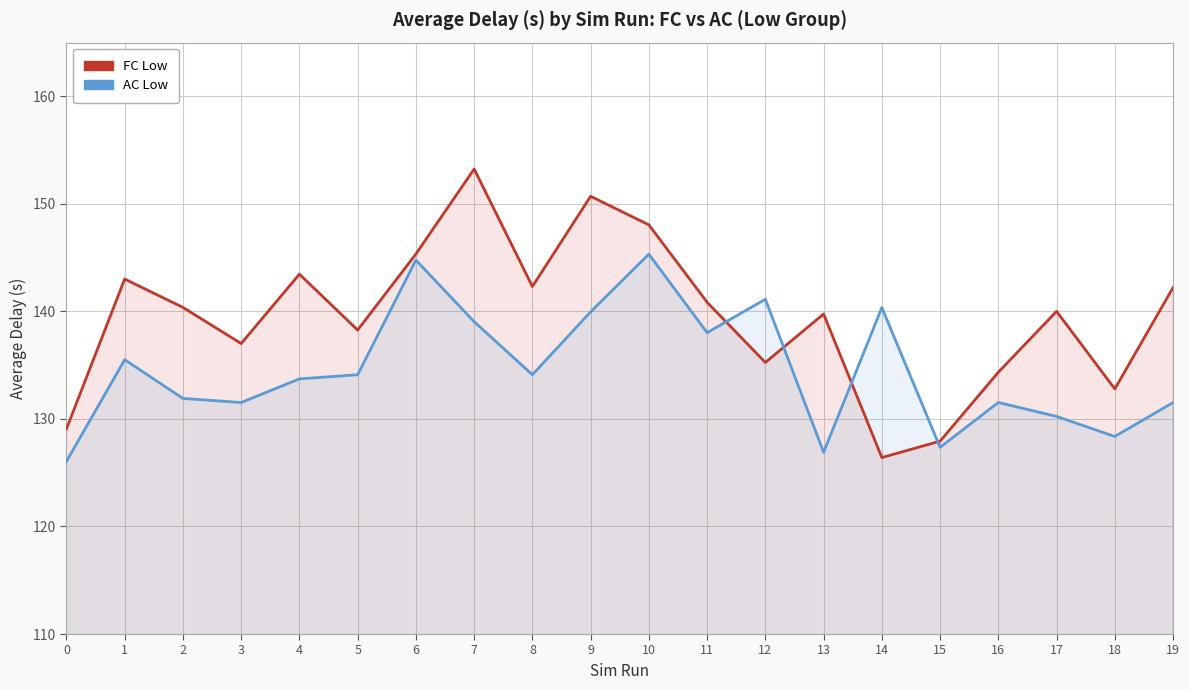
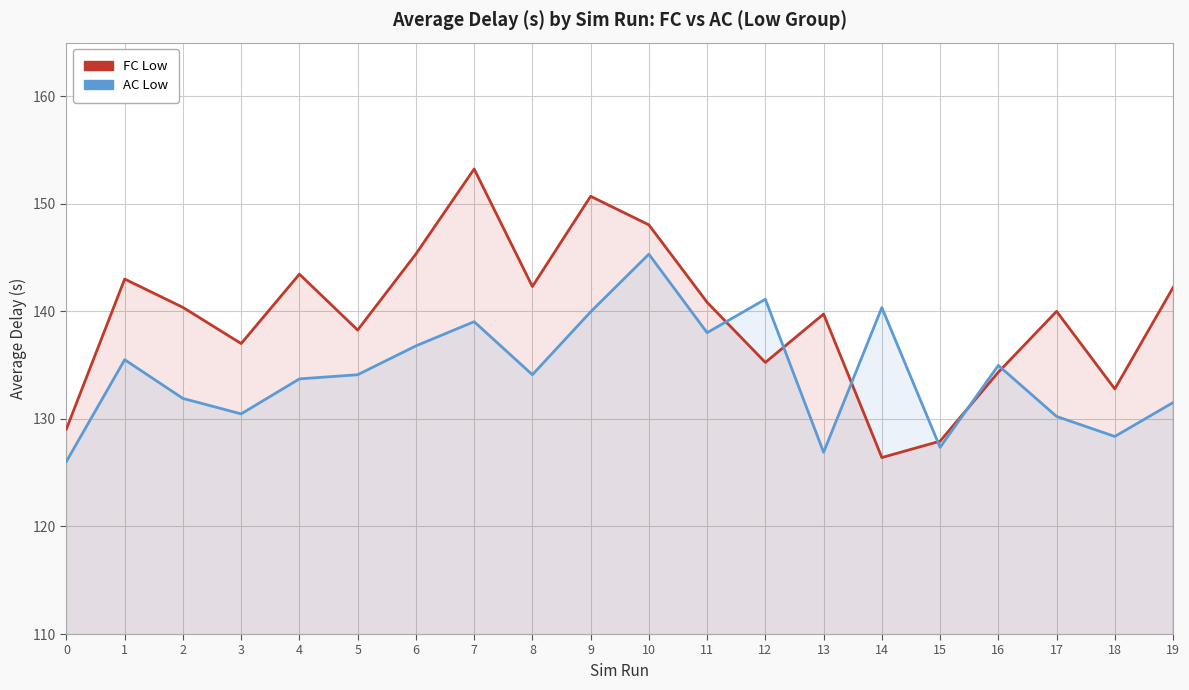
  {
    "FC Low": {
      "0": 129.1,
      "1": 143.0,
      "2": 140.4,
      "3": 137.0,
      "4": 143.5,
      "5": 138.3,
      "6": 145.3,
      "7": 153.2,
      "8": 142.3,
      "9": 150.7,
      "10": 148.1,
      "11": 140.9,
      "12": 135.3,
      "13": 139.8,
      "14": 126.4,
      "15": 127.9,
      "16": 134.3,
      "17": 140.0,
      "18": 132.8,
      "19": 142.2
    },
    "AC Low": {
      "0": 126.1,
      "1": 135.5,
      "2": 131.9,
-     "3": 131.5,
+     "3": 130.5,
      "4": 133.7,
      "5": 134.1,
-     "6": 144.8,
+     "6": 136.8,
      "7": 139.0,
      "8": 134.1,
      "9": 140.0,
      "10": 145.3,
      "11": 138.0,
      "12": 141.1,
      "13": 126.9,
      "14": 140.4,
      "15": 127.4,
-     "16": 131.5,
+     "16": 135.0,
      "17": 130.2,
      "18": 128.4,
      "19": 131.5
    }
  }
